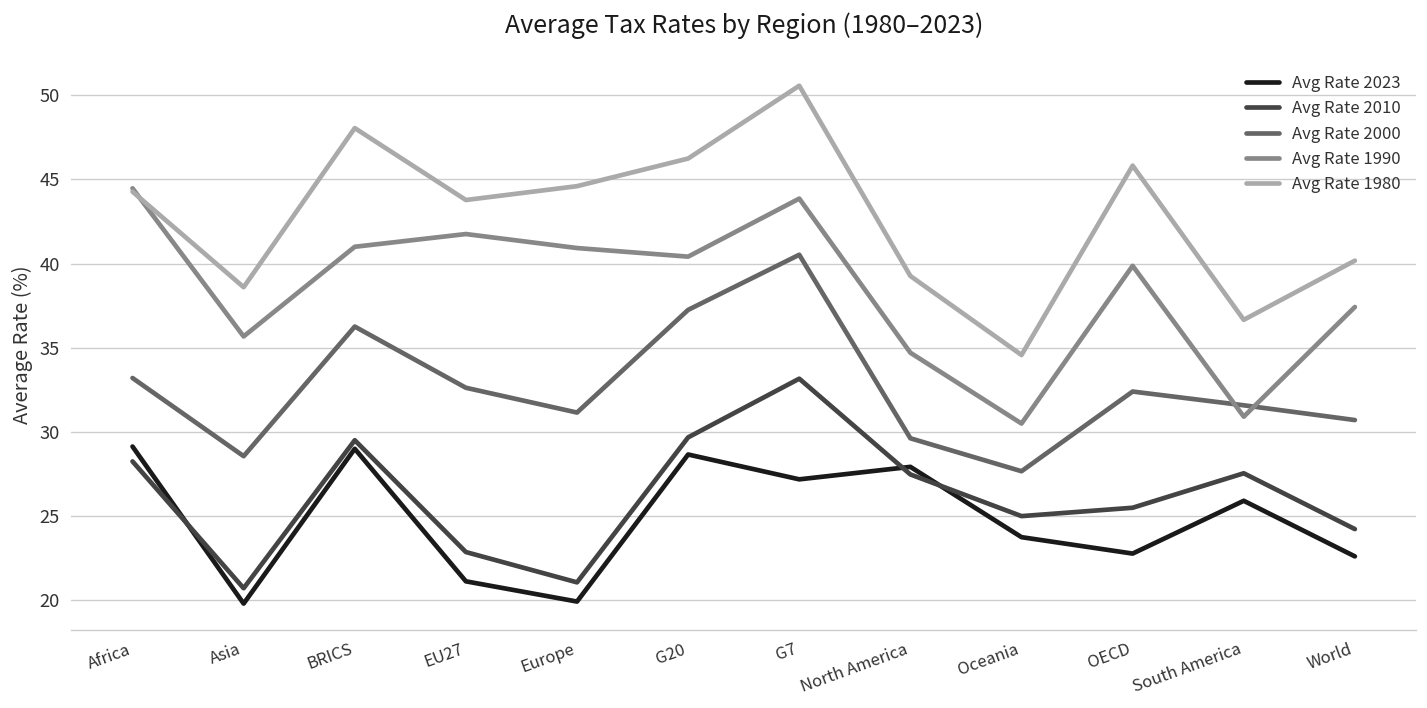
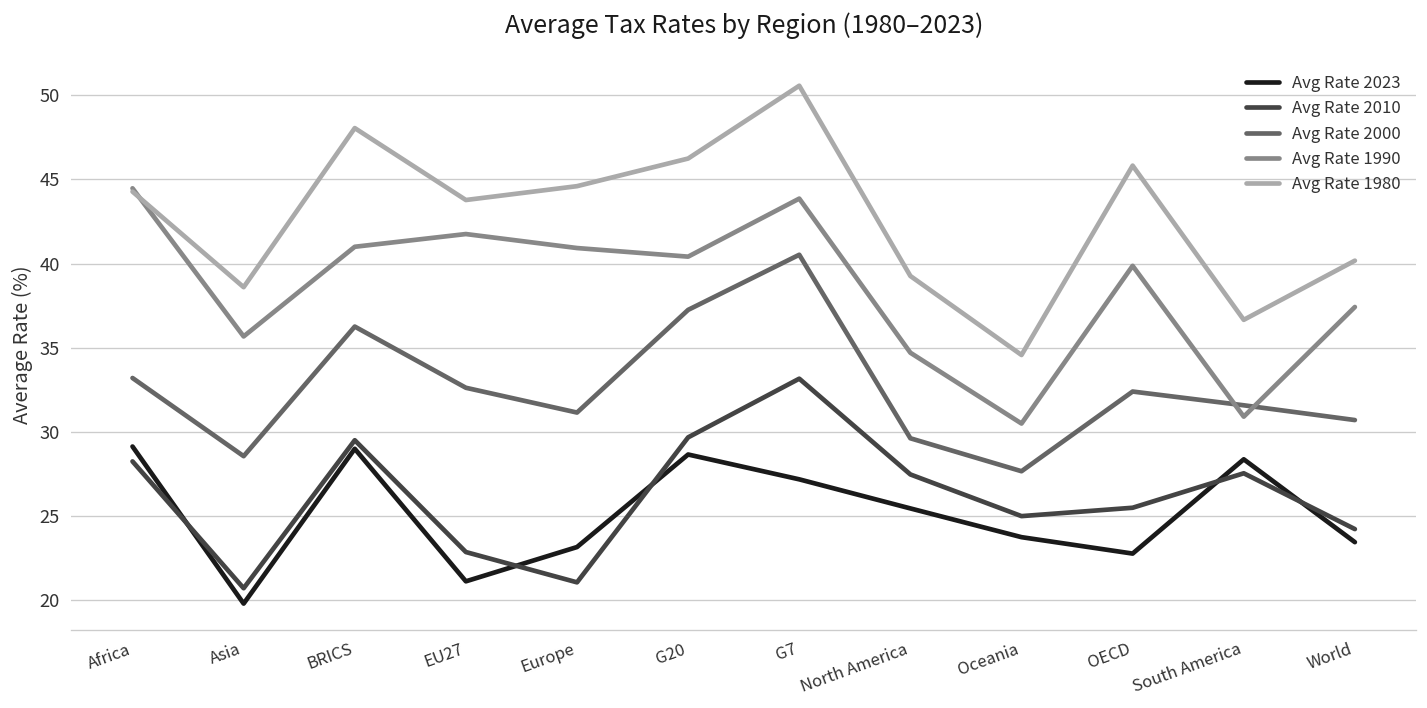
  {
    "Avg Rate 2023": {
      "Africa": 29.1,
      "Asia": 19.8,
      "BRICS": 29.0,
      "EU27": 21.1,
-     "Europe": 19.9,
+     "Europe": 23.2,
      "G20": 28.7,
      "G7": 27.2,
-     "North America": 27.9,
+     "North America": 25.5,
      "Oceania": 23.8,
      "OECD": 22.8,
-     "South America": 25.9,
-     "World": 22.6
+     "South America": 28.4,
+     "World": 23.5
    }
  }
